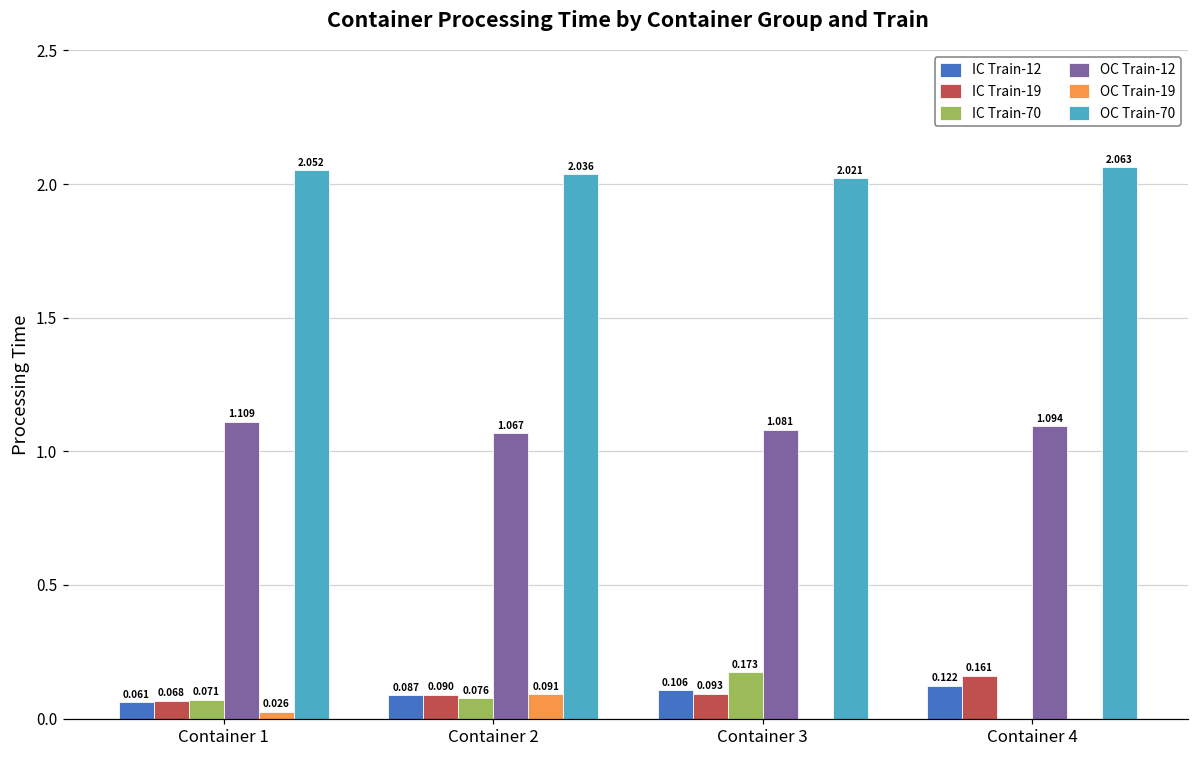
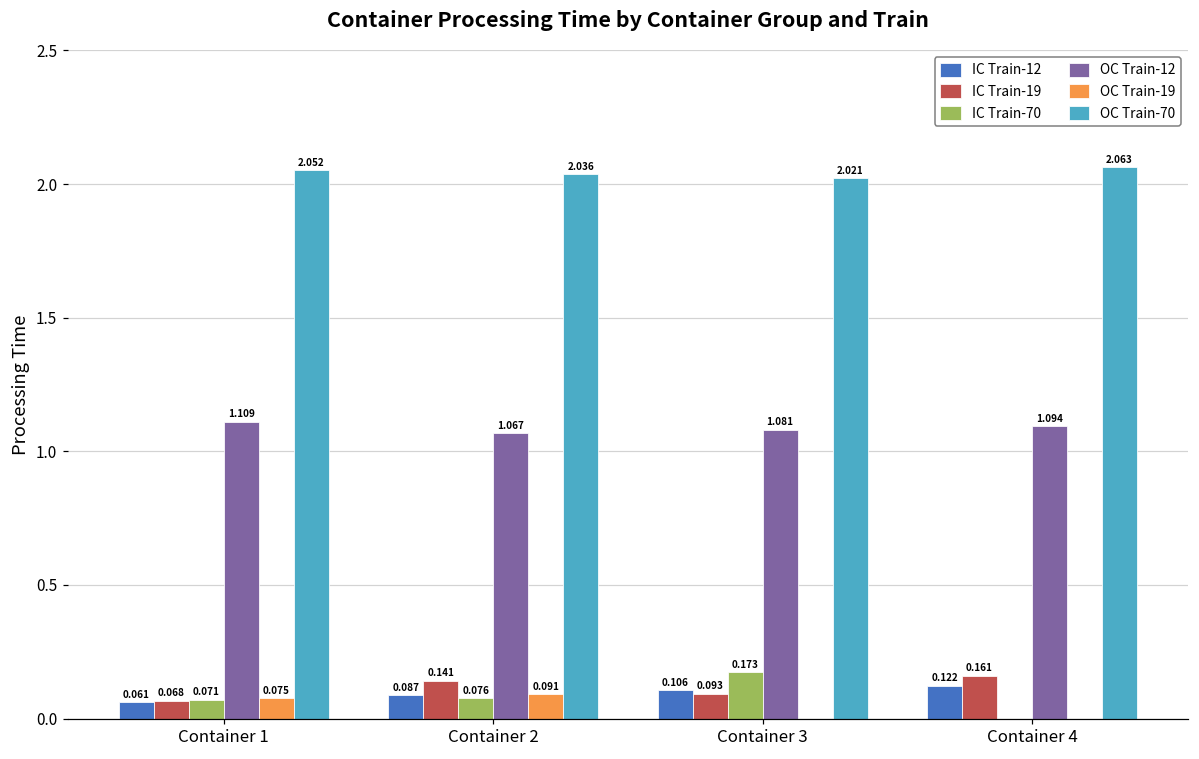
  {
    "IC Train-19": {
      "Container 1": 0.068,
-     "Container 2": 0.090,
+     "Container 2": 0.141,
      "Container 3": 0.093,
      "Container 4": 0.161
    },
    "IC Train-70": {
      "Container 1": 0.071,
      "Container 2": 0.076,
      "Container 3": 0.173
    },
    "OC Train-12": {
      "Container 1": 1.109,
      "Container 2": 1.067,
      "Container 3": 1.081,
      "Container 4": 1.094
    },
    "OC Train-19": {
-     "Container 1": 0.026,
+     "Container 1": 0.075,
      "Container 2": 0.091
    }
  }
